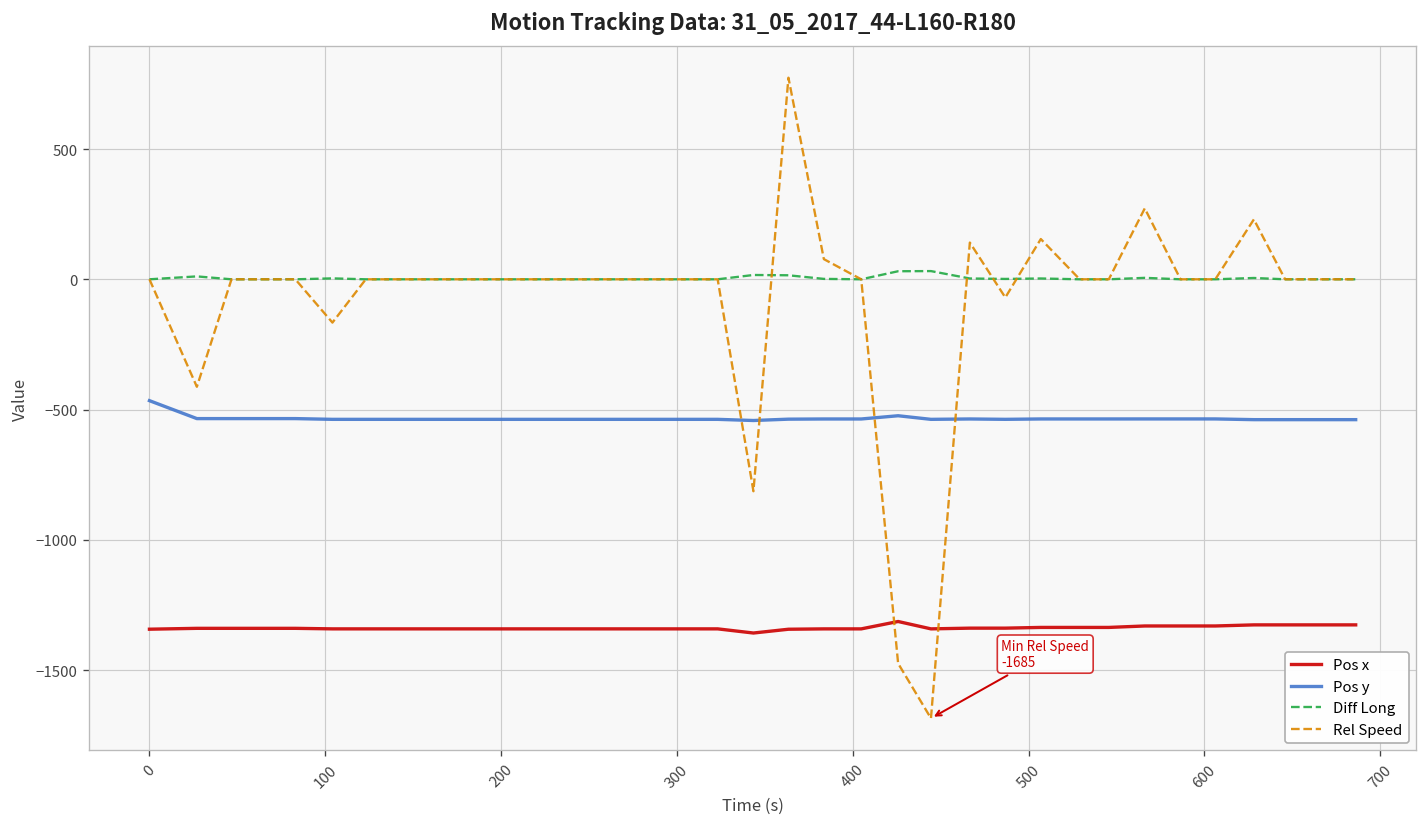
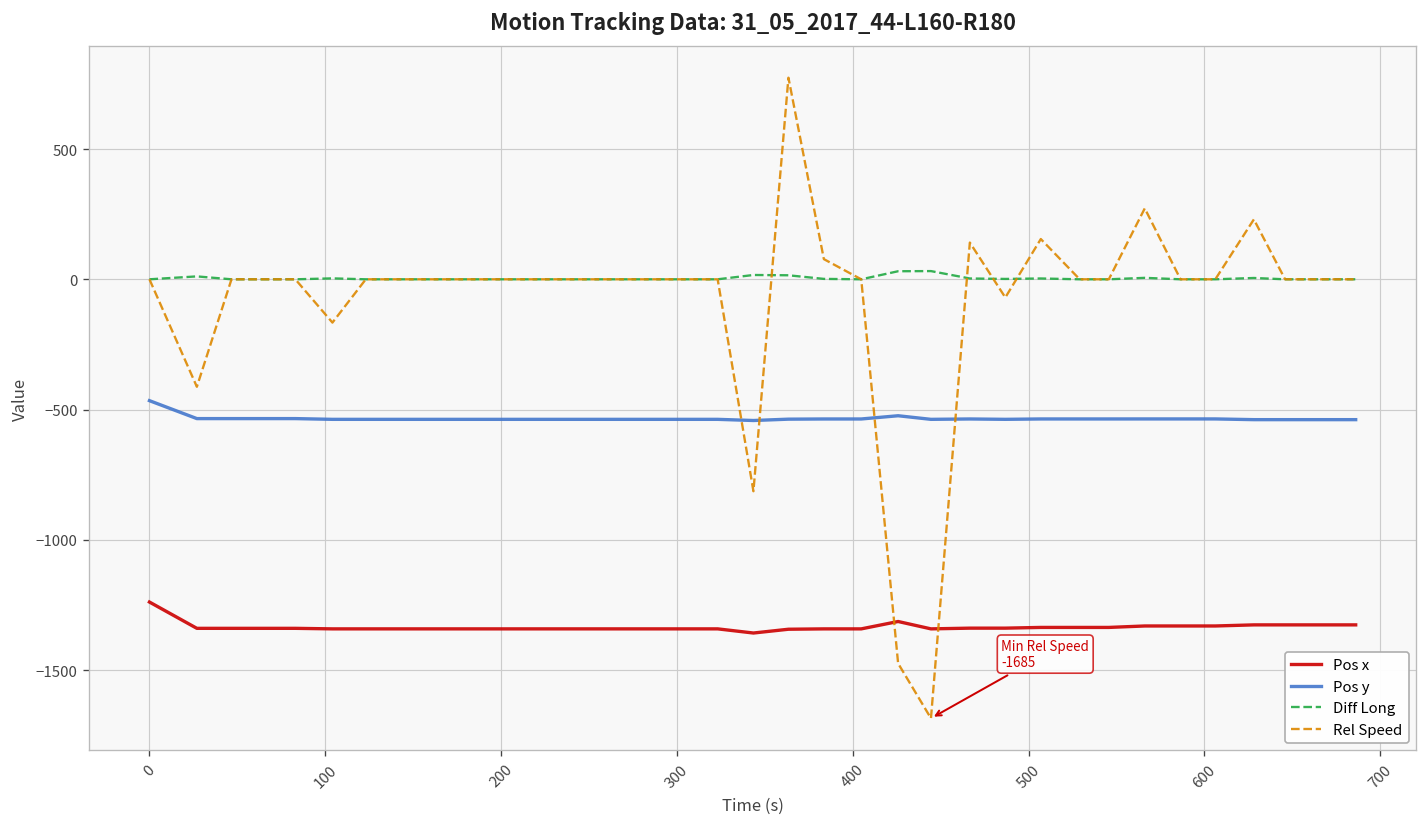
  {
    "Pos x": {
-     "0": -1340
+     "0": -1240
    },
    "Pos y": {
      "0": -470
    }
  }
